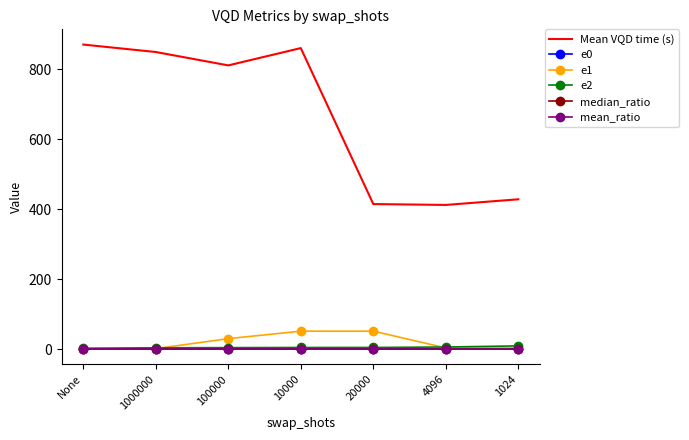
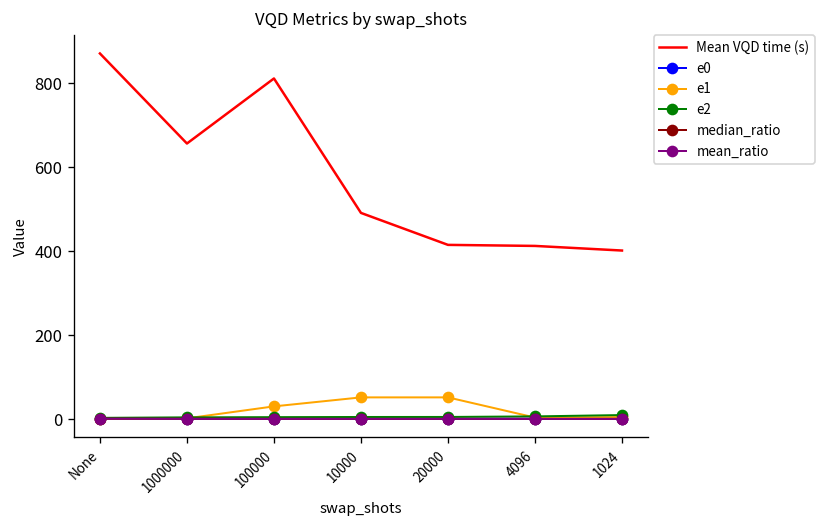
  {
    "Mean VQD time (s)": {
      "None": 870,
-     "1000000": 850,
+     "1000000": 660,
      "100000": 810,
-     "10000": 860,
+     "10000": 490,
      "20000": 410,
      "4096": 410,
-     "1024": 430
+     "1024": 400
    },
    "e1": {
      "100000": 30,
      "10000": 50,
      "20000": 50
    }
  }
